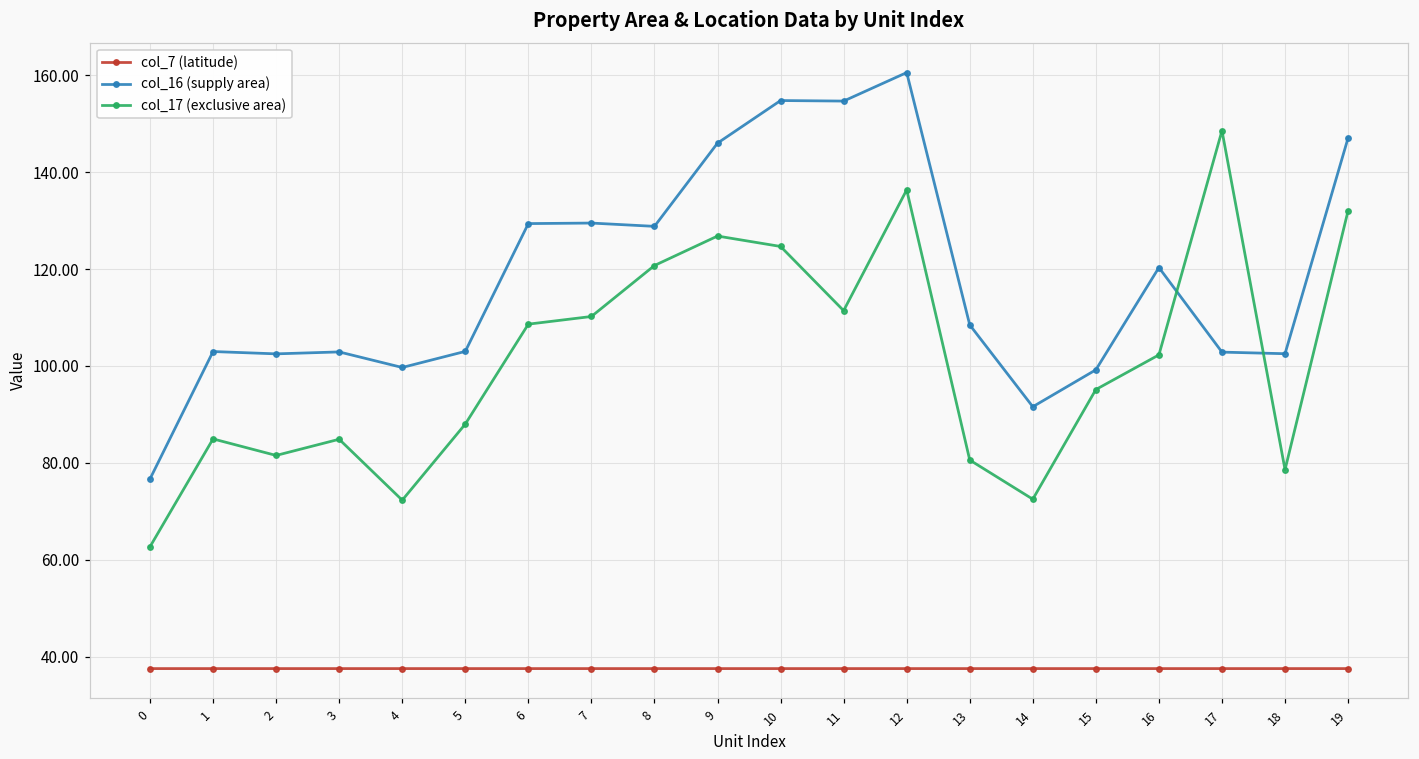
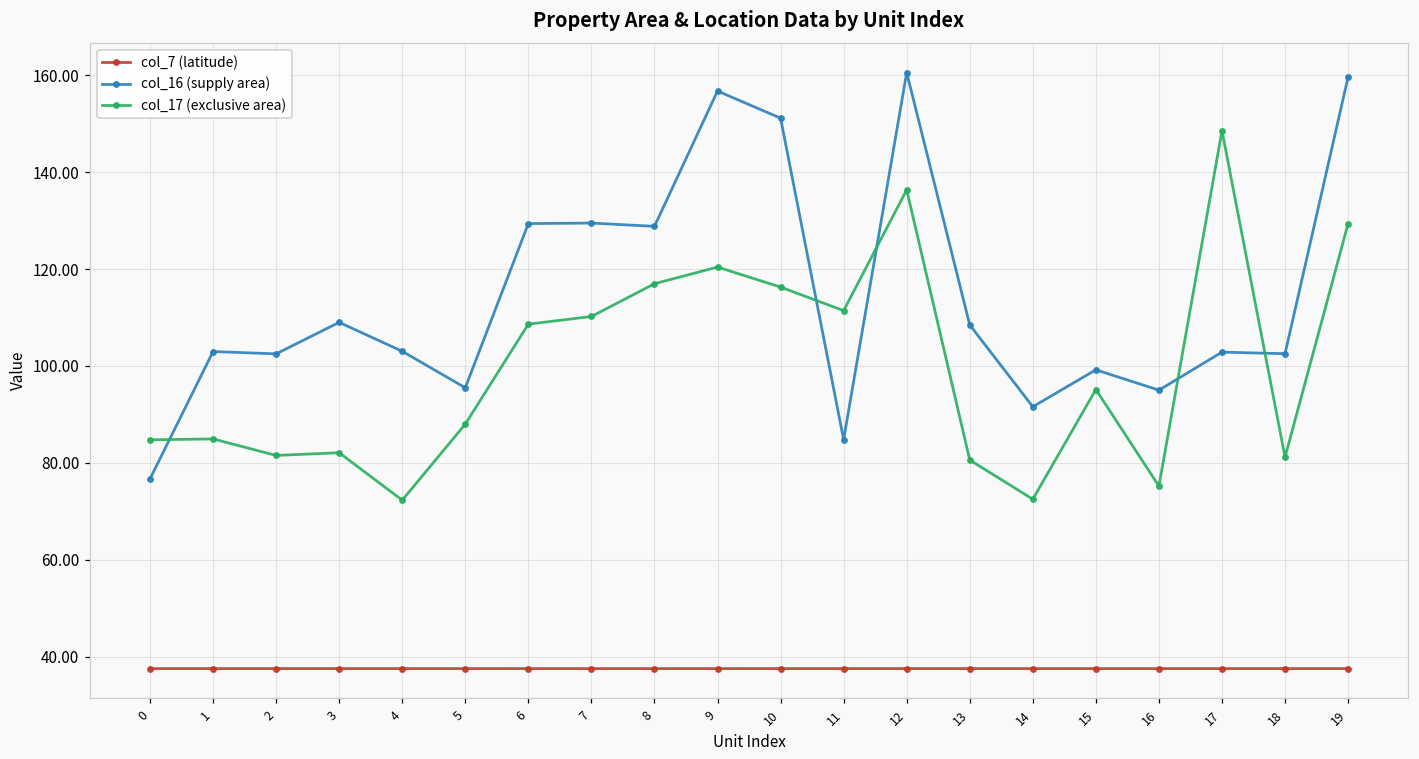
  {
    "col_7 (latitude)": {
      "0": 38,
      "1": 38,
      "2": 38,
      "3": 38,
      "4": 38,
      "5": 38,
      "6": 38,
      "7": 38,
      "8": 38,
      "9": 38,
      "10": 38,
      "11": 38,
      "12": 38,
      "13": 38,
      "14": 38,
      "15": 38,
      "16": 38,
      "17": 38,
      "18": 38,
      "19": 38
    },
    "col_16 (supply area)": {
      "0": 77,
      "1": 103,
      "2": 102,
-     "3": 103,
-     "4": 100,
-     "5": 103,
+     "3": 109,
+     "4": 103,
+     "5": 96,
      "6": 129,
      "7": 129,
      "8": 129,
-     "9": 146,
-     "10": 155,
-     "11": 155,
+     "9": 157,
+     "10": 151,
+     "11": 85,
      "12": 161,
      "13": 108,
      "14": 92,
      "15": 99,
-     "16": 120,
+     "16": 95,
      "17": 103,
      "18": 103,
-     "19": 147
+     "19": 160
    },
    "col_17 (exclusive area)": {
-     "0": 63,
+     "0": 85,
      "1": 85,
      "2": 82,
-     "3": 85,
+     "3": 82,
      "4": 72,
      "5": 88,
      "6": 109,
      "7": 110,
-     "8": 121,
-     "9": 127,
-     "10": 125,
+     "8": 117,
+     "9": 120,
+     "10": 116,
      "11": 111,
      "12": 136,
      "13": 81,
      "14": 73,
      "15": 95,
-     "16": 102,
+     "16": 75,
      "17": 149,
-     "18": 79,
-     "19": 132
+     "18": 81,
+     "19": 129
    }
  }
